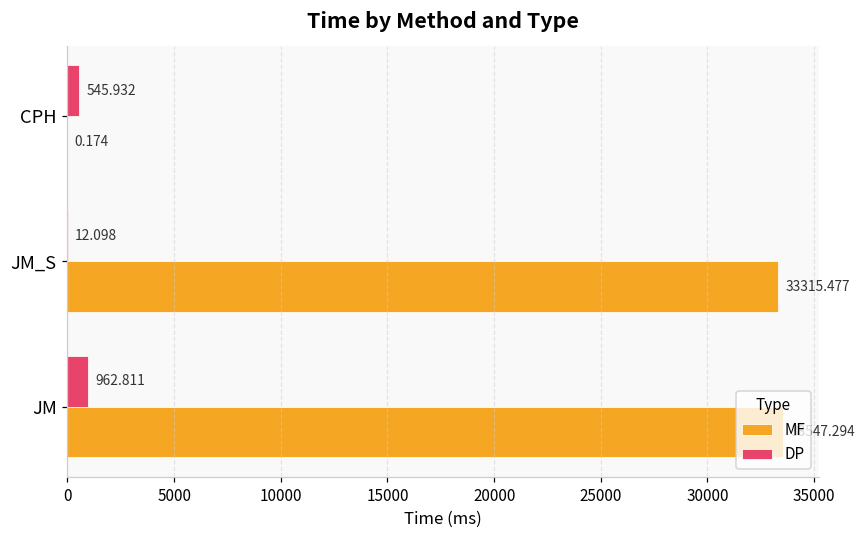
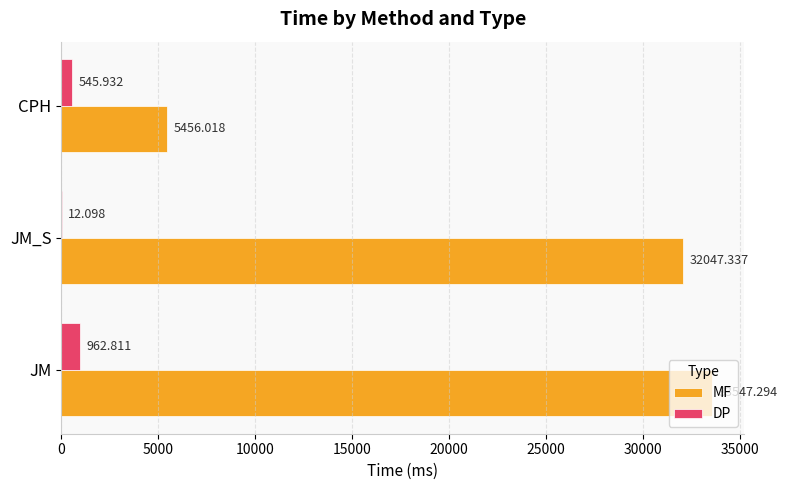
  {
    "MF": {
-     "CPH": 0.174,
-     "JM_S": 33315.477
+     "CPH": 5456.018,
+     "JM_S": 32047.337
    },
    "DP": {
      "CPH": 545.932,
      "JM_S": 12.098,
      "JM": 962.811
    }
  }
